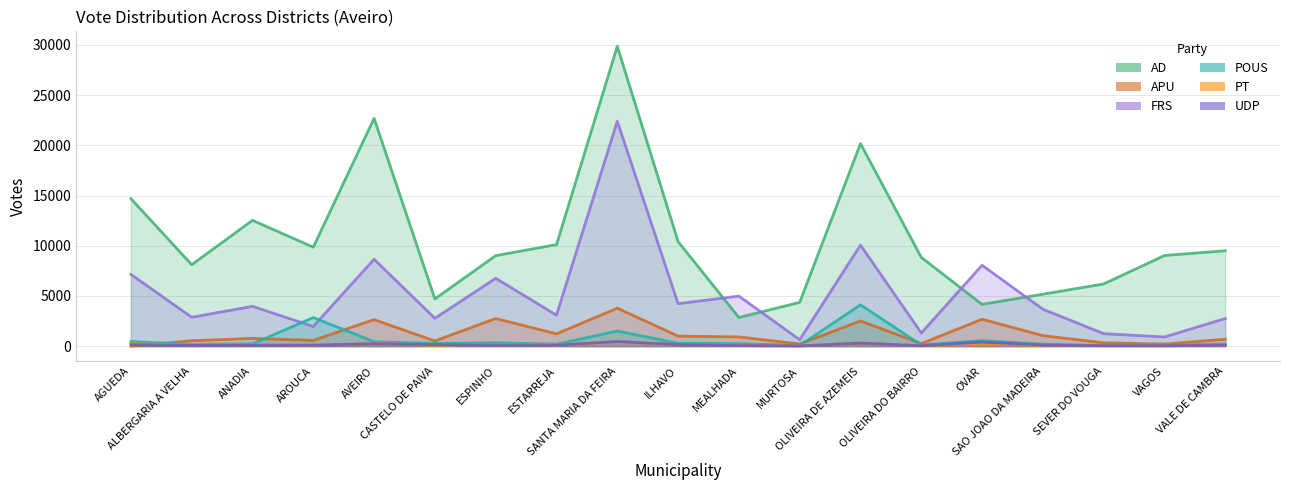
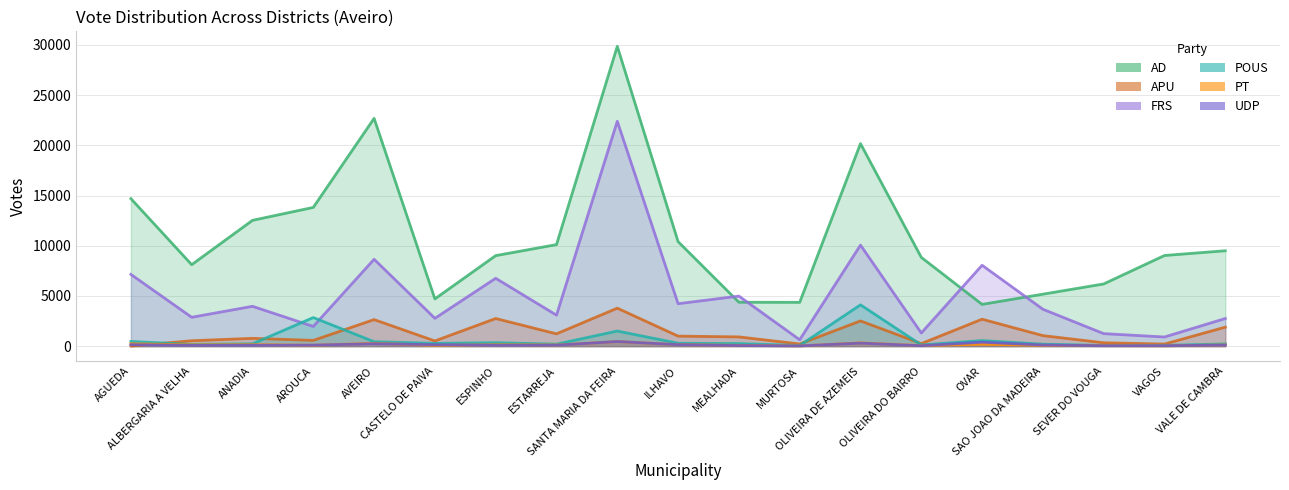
  {
    "AD": {
      "AGUEDA": 14700,
      "ALBERGARIA A VELHA": 8100,
      "ANADIA": 12500,
-     "AROUCA": 9900,
+     "AROUCA": 13800,
      "AVEIRO": 22700,
      "CASTELO DE PAIVA": 4700,
      "ESPINHO": 9000,
      "ESTARREJA": 10100,
      "SANTA MARIA DA FEIRA": 29900,
      "ILHAVO": 10400,
-     "MEALHADA": 2800,
+     "MEALHADA": 4400,
      "MURTOSA": 4400,
      "OLIVEIRA DE AZEMEIS": 20200,
      "OLIVEIRA DO BAIRRO": 8800,
      "OVAR": 4200,
      "SAO JOAO DA MADEIRA": 5200,
      "SEVER DO VOUGA": 6200,
      "VAGOS": 9000,
      "VALE DE CAMBRA": 9500
    },
    "APU": {
      "ALBERGARIA A VELHA": 500,
      "ANADIA": 800,
      "AROUCA": 600,
      "AVEIRO": 2600,
      "ESPINHO": 2700,
      "ESTARREJA": 1200,
      "SANTA MARIA DA FEIRA": 3800,
      "ILHAVO": 1000,
      "MEALHADA": 900,
      "OLIVEIRA DE AZEMEIS": 2500,
      "OVAR": 2700,
      "SAO JOAO DA MADEIRA": 1000,
      "SEVER DO VOUGA": 300,
-     "VALE DE CAMBRA": 700
+     "VALE DE CAMBRA": 1900
    },
    "POUS": {
      "AROUCA": 2800,
      "SANTA MARIA DA FEIRA": 1500,
      "OLIVEIRA DE AZEMEIS": 4100
    }
  }
